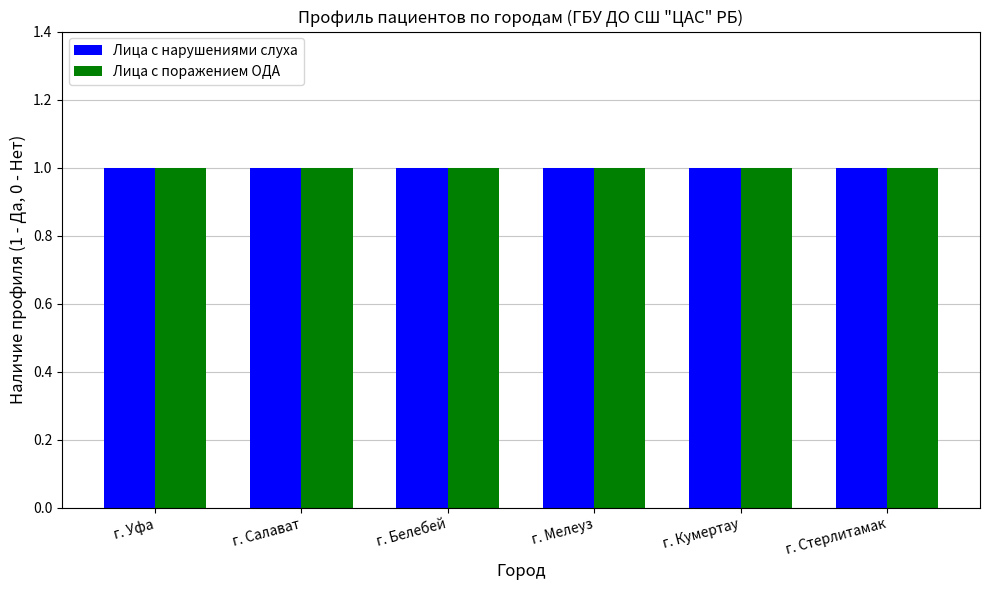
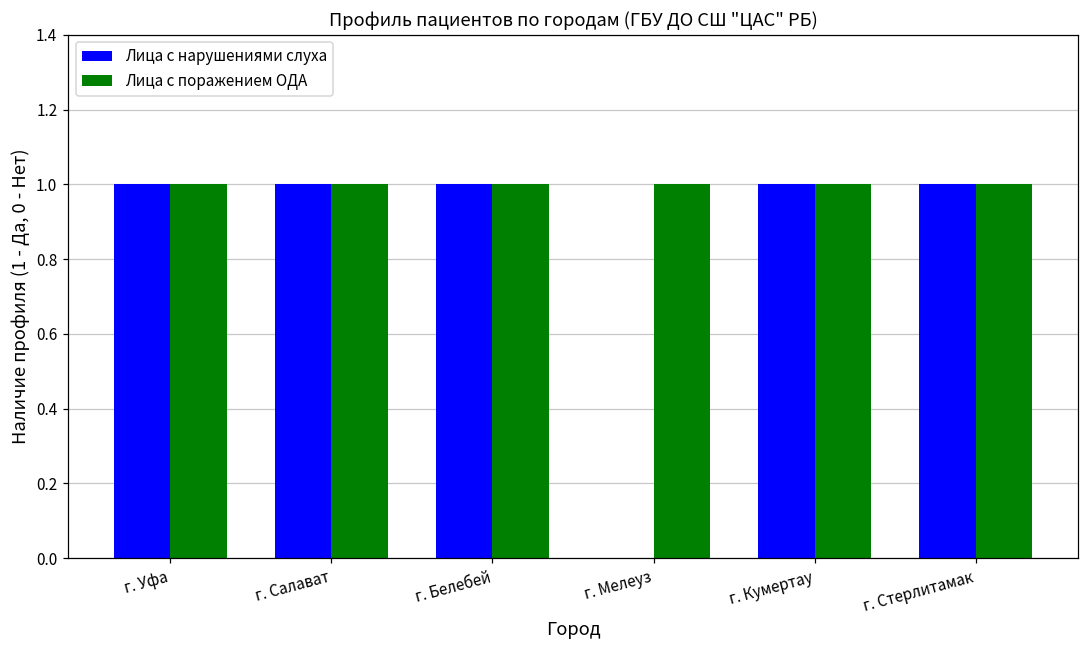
  {
    "Лица с нарушениями слуха": {
      "г. Уфа": 1,
      "г. Салават": 1,
      "г. Белебей": 1,
-     "г. Мелеуз": 1,
+     "г. Мелеуз": 0,
      "г. Кумертау": 1,
      "г. Стерлитамак": 1
    },
    "Лица с поражением ОДА": {
      "г. Уфа": 1,
      "г. Салават": 1,
      "г. Белебей": 1,
      "г. Мелеуз": 1,
      "г. Кумертау": 1,
      "г. Стерлитамак": 1
    }
  }
